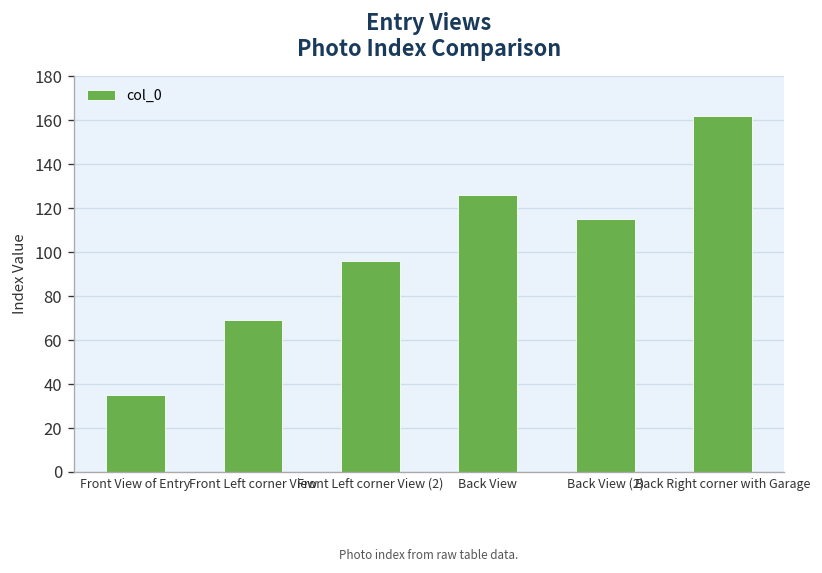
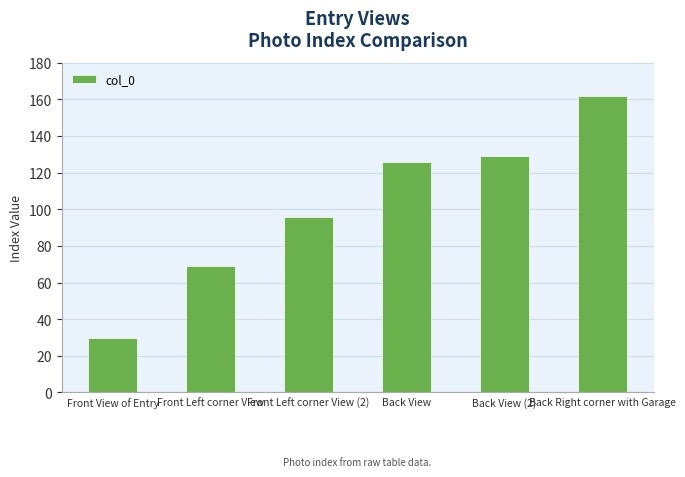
  {
-   "Front View of Entry": 35,
+   "Front View of Entry": 30,
    "Front Left corner View (2)": 96,
    "Back View": 126,
-   "Back View (2)": 115,
+   "Back View (2)": 129,
    "Back Right corner with Garage": 162
  }
